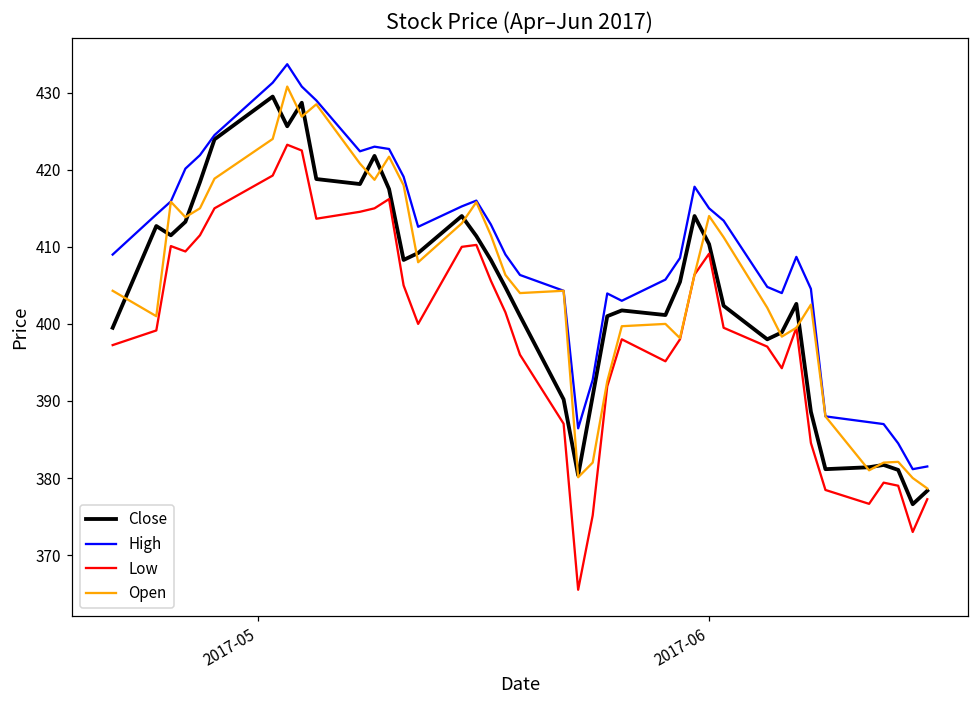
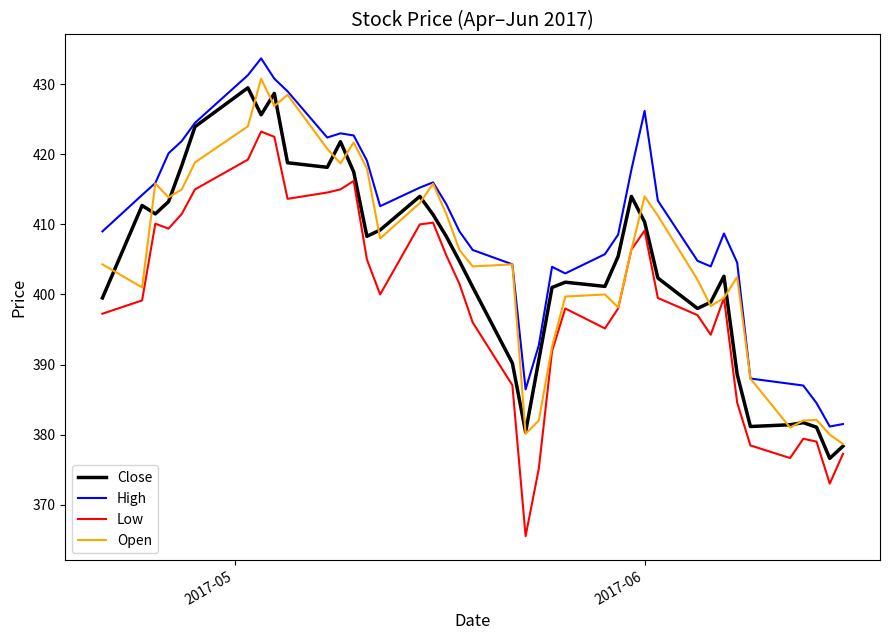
  {
    "Close": {
      "2017-06": 410
    },
    "High": {
-     "2017-06": 415
+     "2017-06": 426
    },
    "Low": {
      "2017-06": 409
    },
    "Open": {
      "2017-06": 414
    }
  }
